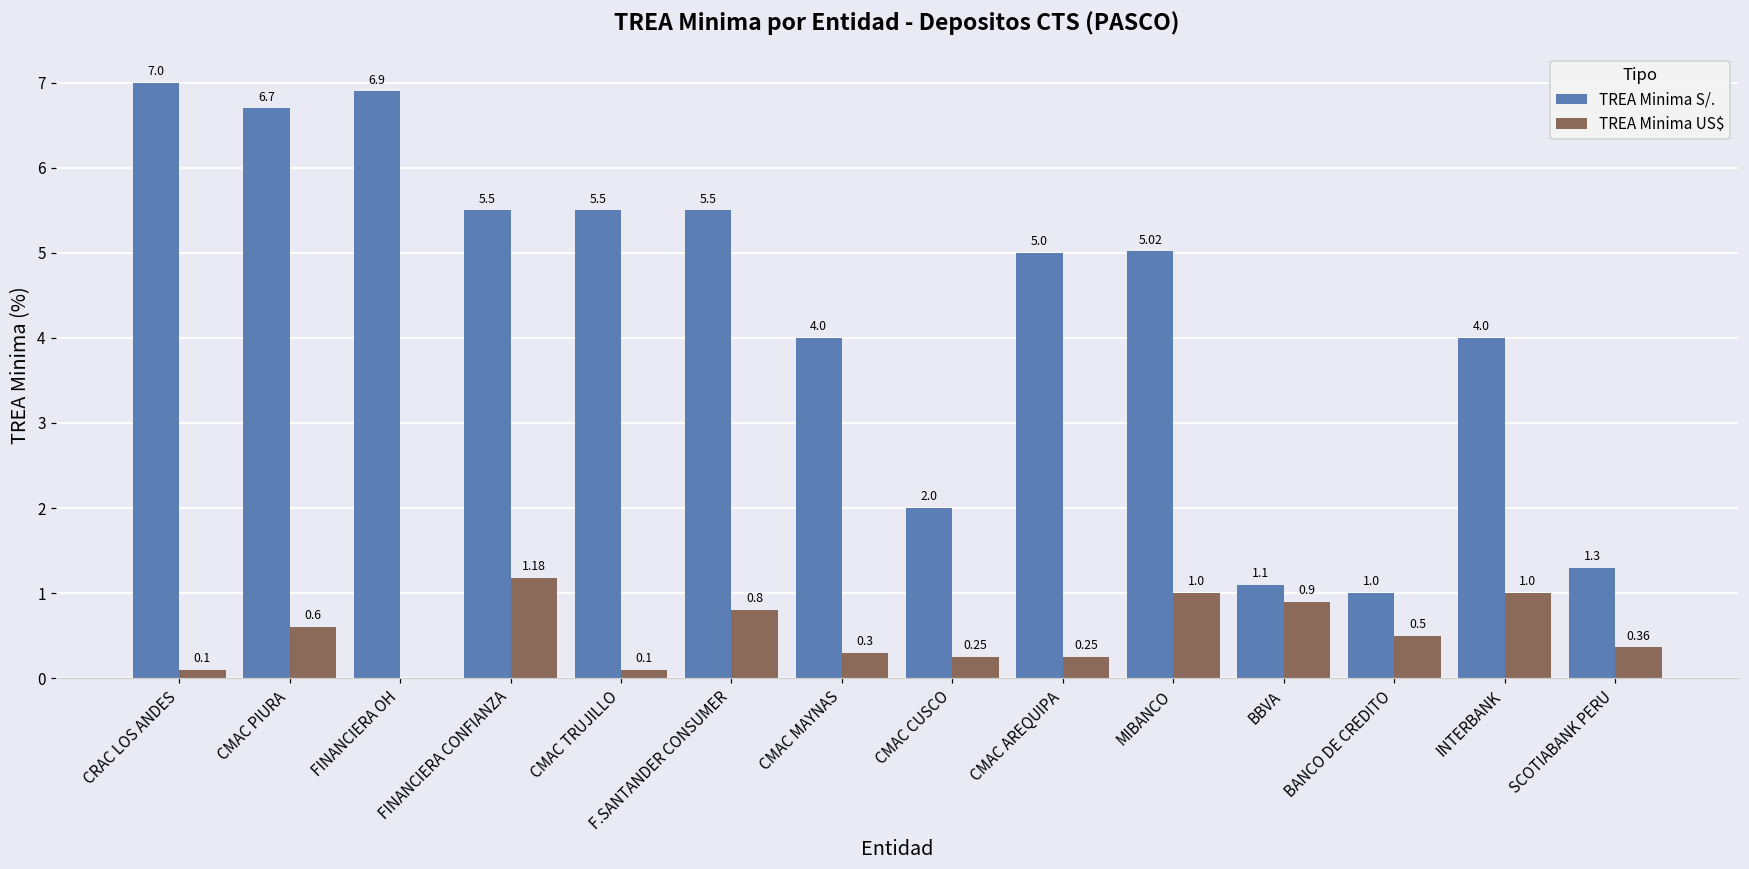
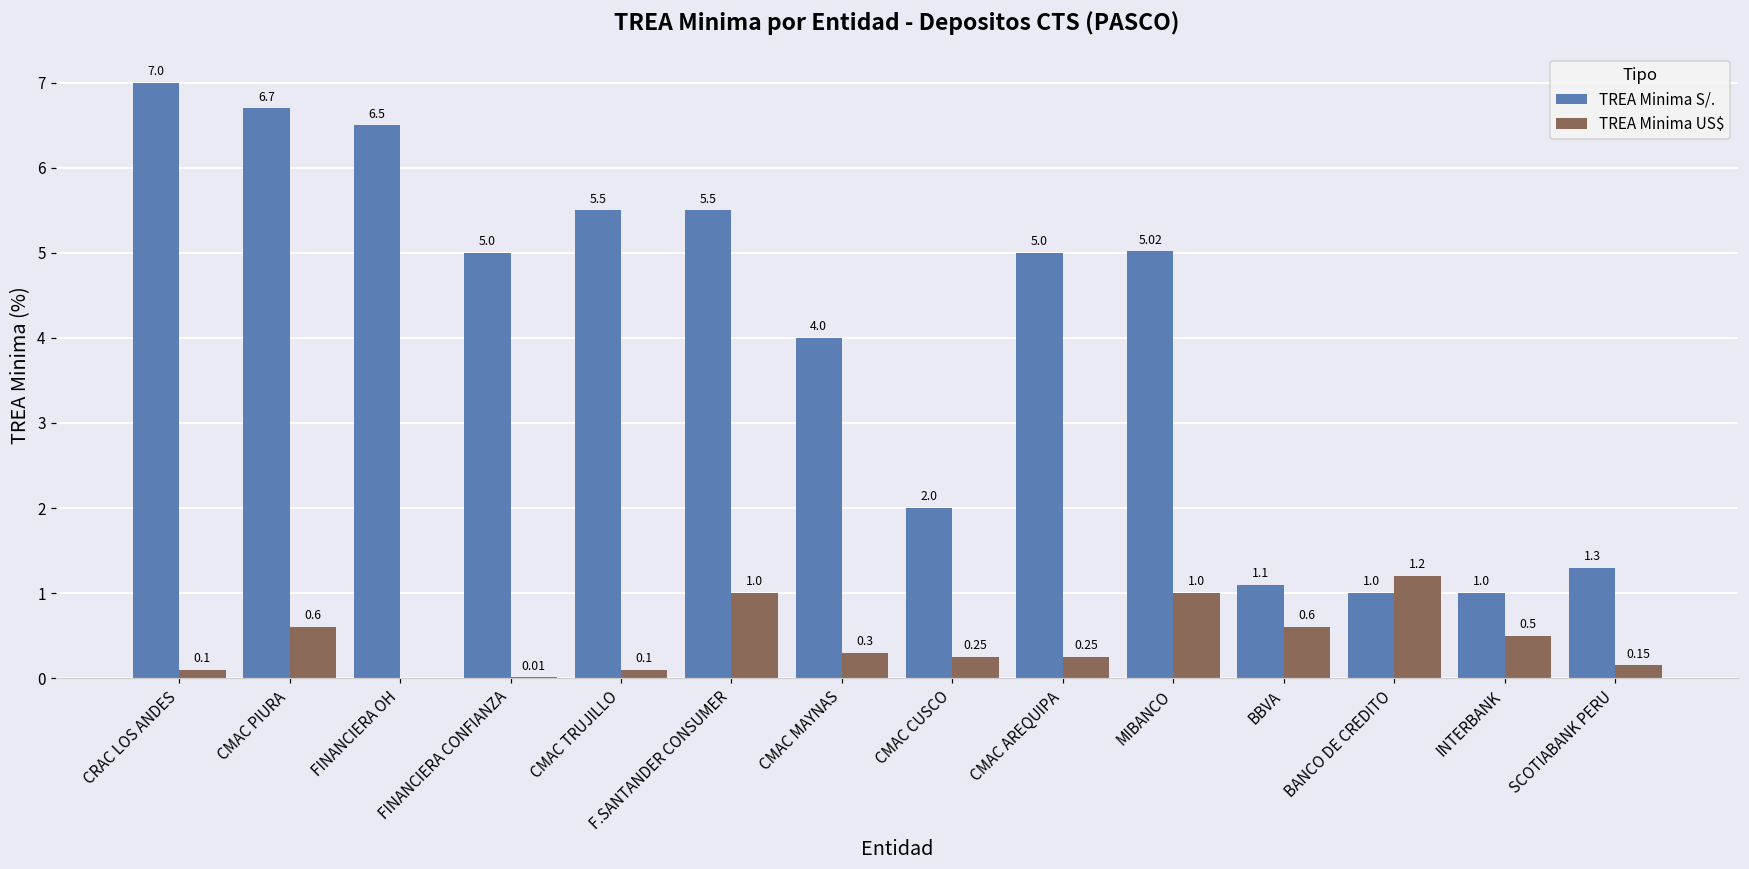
  {
    "TREA Minima S/.": {
      "CRAC LOS ANDES": 7.0,
      "CMAC PIURA": 6.7,
-     "FINANCIERA OH": 6.9,
-     "FINANCIERA CONFIANZA": 5.5,
+     "FINANCIERA OH": 6.5,
+     "FINANCIERA CONFIANZA": 5.0,
      "CMAC TRUJILLO": 5.5,
      "F.SANTANDER CONSUMER": 5.5,
      "CMAC MAYNAS": 4.0,
      "CMAC CUSCO": 2.0,
      "CMAC AREQUIPA": 5.0,
      "MIBANCO": 5.02,
      "BBVA": 1.1,
      "BANCO DE CREDITO": 1.0,
-     "INTERBANK": 4.0,
+     "INTERBANK": 1.0,
      "SCOTIABANK PERU": 1.3
    },
    "TREA Minima US$": {
      "CRAC LOS ANDES": 0.1,
      "CMAC PIURA": 0.6,
-     "FINANCIERA CONFIANZA": 1.18,
+     "FINANCIERA CONFIANZA": 0.01,
      "CMAC TRUJILLO": 0.1,
-     "F.SANTANDER CONSUMER": 0.8,
+     "F.SANTANDER CONSUMER": 1.0,
      "CMAC MAYNAS": 0.3,
      "CMAC CUSCO": 0.25,
      "CMAC AREQUIPA": 0.25,
      "MIBANCO": 1.0,
-     "BBVA": 0.9,
-     "BANCO DE CREDITO": 0.5,
-     "INTERBANK": 1.0,
-     "SCOTIABANK PERU": 0.36
+     "BBVA": 0.6,
+     "BANCO DE CREDITO": 1.2,
+     "INTERBANK": 0.5,
+     "SCOTIABANK PERU": 0.15
    }
  }
